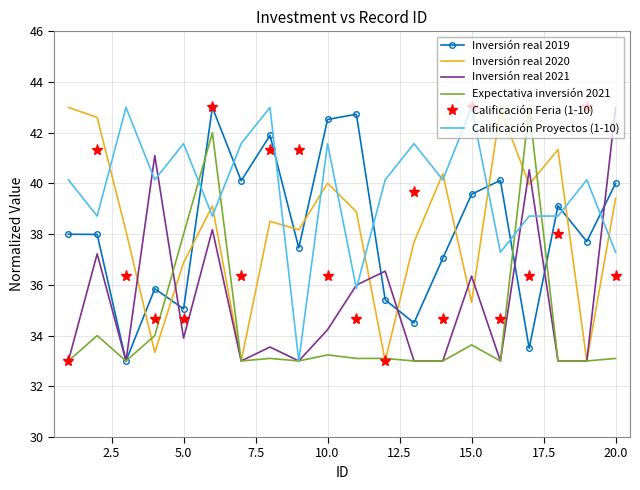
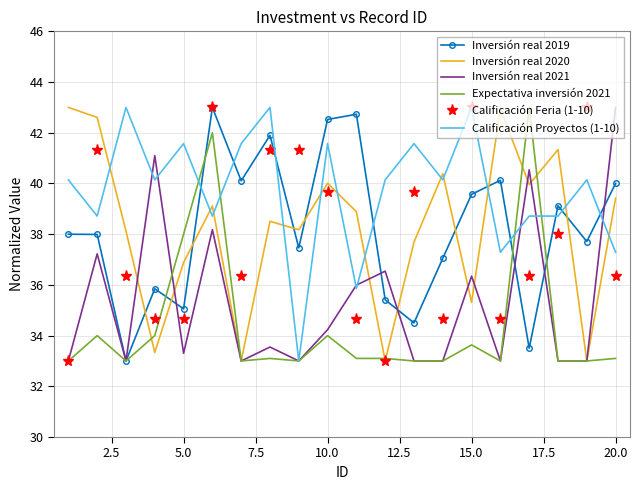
  {
    "Inversión real 2019": {
      "5.0": 35.1,
      "10.0": 42.5,
      "15.0": 39.6,
      "20.0": 40.0
    },
    "Inversión real 2020": {
      "5.0": 36.9,
      "10.0": 40.0,
      "15.0": 35.3,
      "20.0": 39.4
    },
    "Inversión real 2021": {
-     "5.0": 33.9,
+     "5.0": 33.3,
      "10.0": 34.2,
      "15.0": 36.3
    },
    "Expectativa inversión 2021": {
      "5.0": 38.0,
-     "10.0": 33.2,
+     "10.0": 34.0,
      "15.0": 33.6,
      "20.0": 33.1
    },
    "Calificación Feria (1-10)": {
      "5.0": 34.7,
-     "10.0": 36.3,
+     "10.0": 39.7,
      "20.0": 36.3
    },
    "Calificación Proyectos (1-10)": {
      "5.0": 41.6,
      "10.0": 41.6,
      "20.0": 37.3
    }
  }
